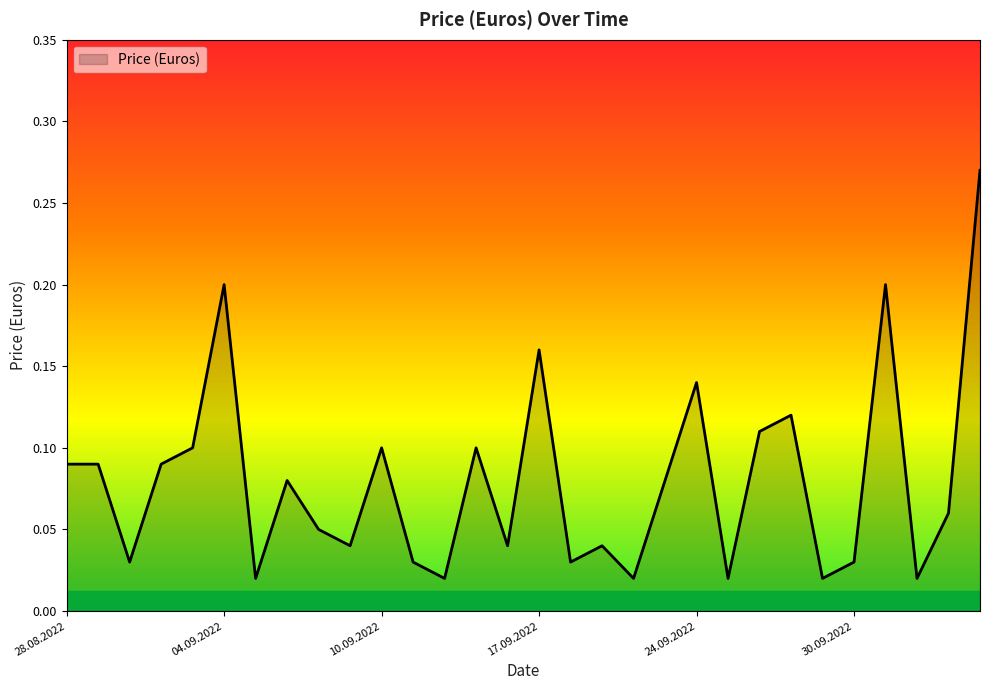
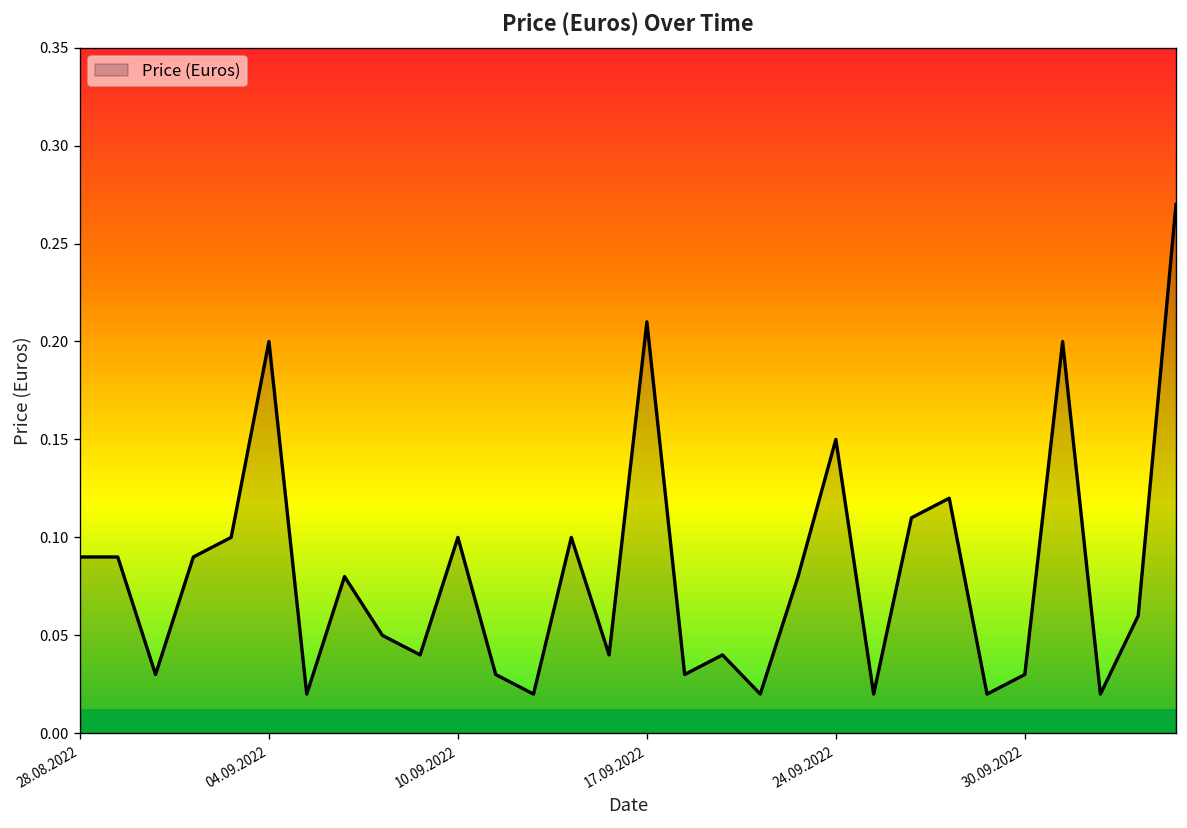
  {
    "28.08.2022": 0.09,
    "04.09.2022": 0.20,
    "10.09.2022": 0.10,
-   "17.09.2022": 0.16,
-   "24.09.2022": 0.14,
+   "17.09.2022": 0.21,
+   "24.09.2022": 0.15,
    "30.09.2022": 0.03
  }
